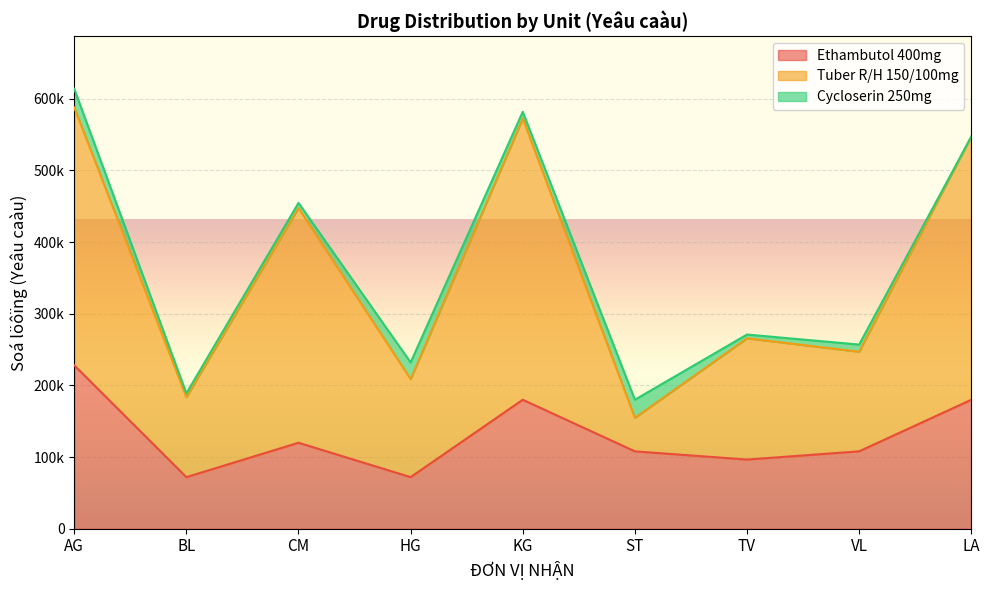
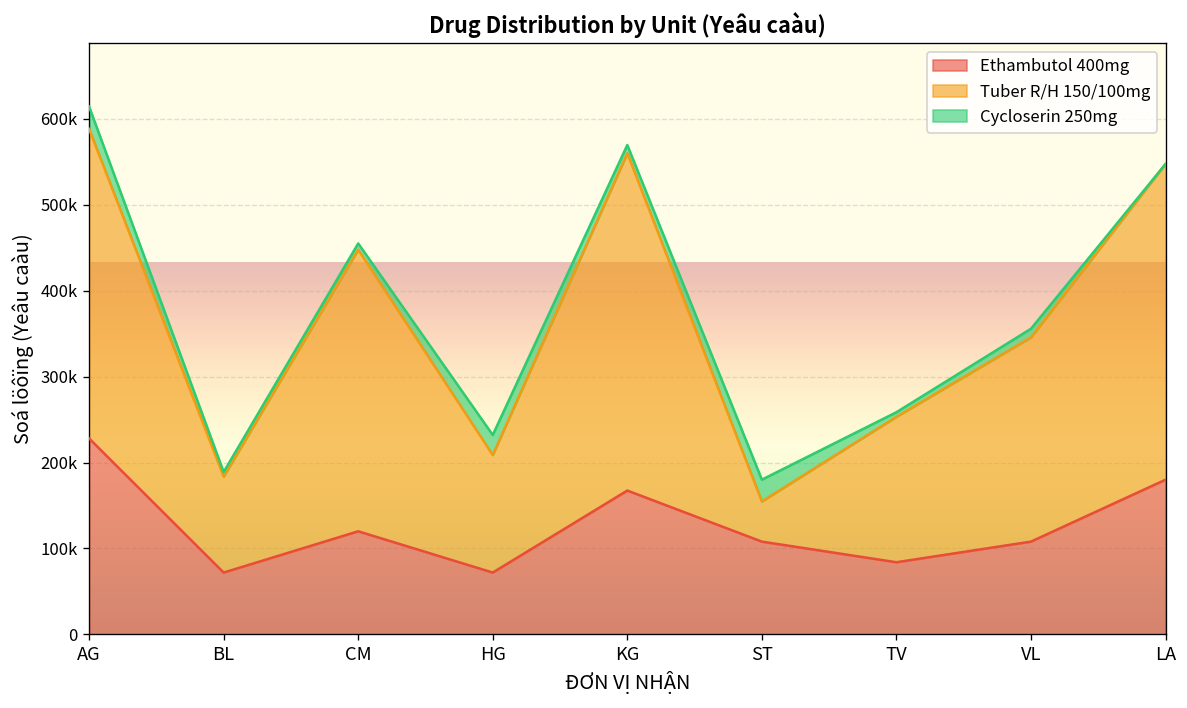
  {
    "Ethambutol 400mg": {
      "AG": 230000,
      "BL": 70000,
      "CM": 120000,
      "HG": 70000,
-     "KG": 180000,
+     "KG": 170000,
      "ST": 110000,
-     "TV": 100000,
+     "TV": 80000,
      "VL": 110000,
      "LA": 180000
    },
    "Tuber R/H 150/100mg": {
      "AG": 360000,
      "BL": 110000,
      "CM": 330000,
      "HG": 140000,
      "KG": 390000,
      "ST": 50000,
      "TV": 170000,
-     "VL": 140000
+     "VL": 240000
    },
    "Cycloserin 250mg": {
      "AG": 30000,
      "BL": 10000,
      "CM": 10000,
      "HG": 20000,
      "KG": 10000,
      "ST": 30000,
      "TV": 10000,
      "VL": 10000
    }
  }
